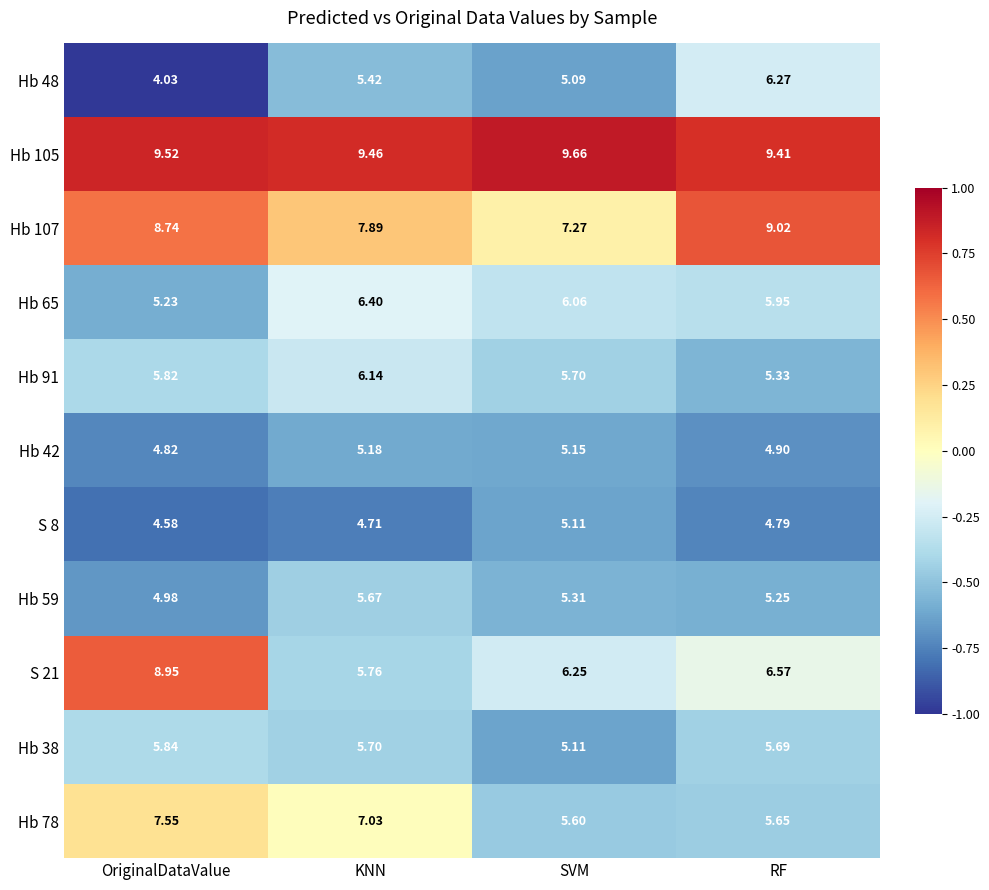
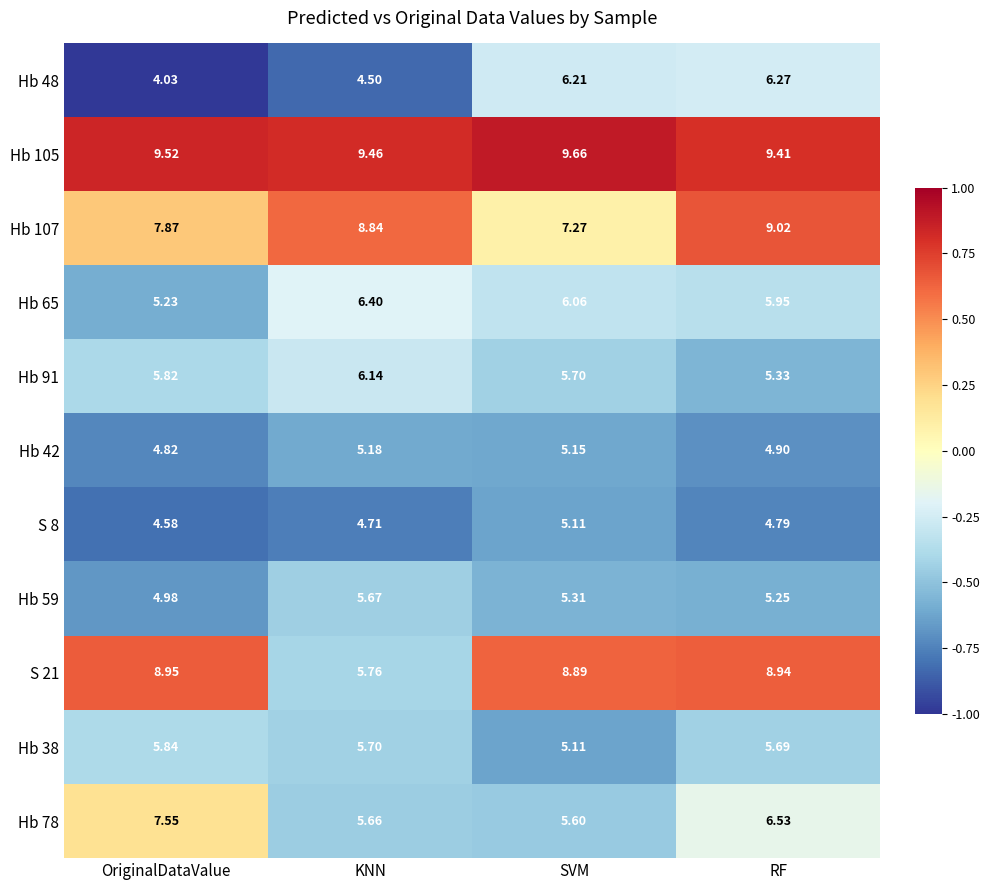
  {
    "Hb 48": {
      "OriginalDataValue": 4.03,
-     "KNN": 5.42,
-     "SVM": 5.09,
+     "KNN": 4.50,
+     "SVM": 6.21,
      "RF": 6.27
    },
    "Hb 105": {
      "OriginalDataValue": 9.52,
      "KNN": 9.46,
      "SVM": 9.66,
      "RF": 9.41
    },
    "Hb 107": {
-     "OriginalDataValue": 8.74,
-     "KNN": 7.89,
+     "OriginalDataValue": 7.87,
+     "KNN": 8.84,
      "SVM": 7.27,
      "RF": 9.02
    },
    "Hb 65": {
      "OriginalDataValue": 5.23,
      "KNN": 6.40,
      "SVM": 6.06,
      "RF": 5.95
    },
    "Hb 91": {
      "OriginalDataValue": 5.82,
      "KNN": 6.14,
      "SVM": 5.70,
      "RF": 5.33
    },
    "Hb 42": {
      "OriginalDataValue": 4.82,
      "KNN": 5.18,
      "SVM": 5.15,
      "RF": 4.90
    },
    "S 8": {
      "OriginalDataValue": 4.58,
      "KNN": 4.71,
      "SVM": 5.11,
      "RF": 4.79
    },
    "Hb 59": {
      "OriginalDataValue": 4.98,
      "KNN": 5.67,
      "SVM": 5.31,
      "RF": 5.25
    },
    "S 21": {
      "OriginalDataValue": 8.95,
      "KNN": 5.76,
-     "SVM": 6.25,
-     "RF": 6.57
+     "SVM": 8.89,
+     "RF": 8.94
    },
    "Hb 38": {
      "OriginalDataValue": 5.84,
      "KNN": 5.70,
      "SVM": 5.11,
      "RF": 5.69
    },
    "Hb 78": {
      "OriginalDataValue": 7.55,
-     "KNN": 7.03,
+     "KNN": 5.66,
      "SVM": 5.60,
-     "RF": 5.65
+     "RF": 6.53
    }
  }
